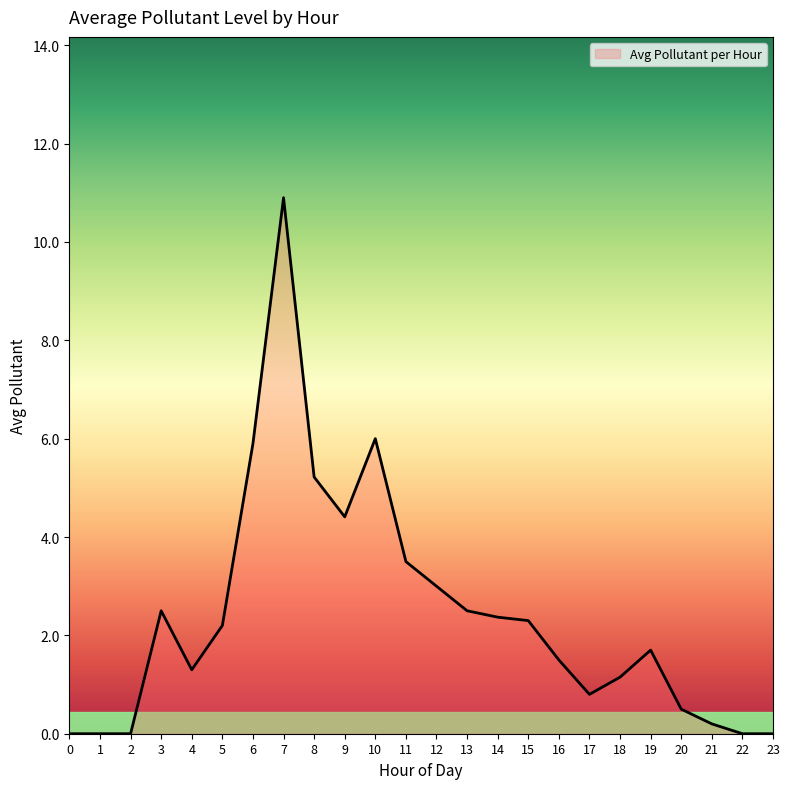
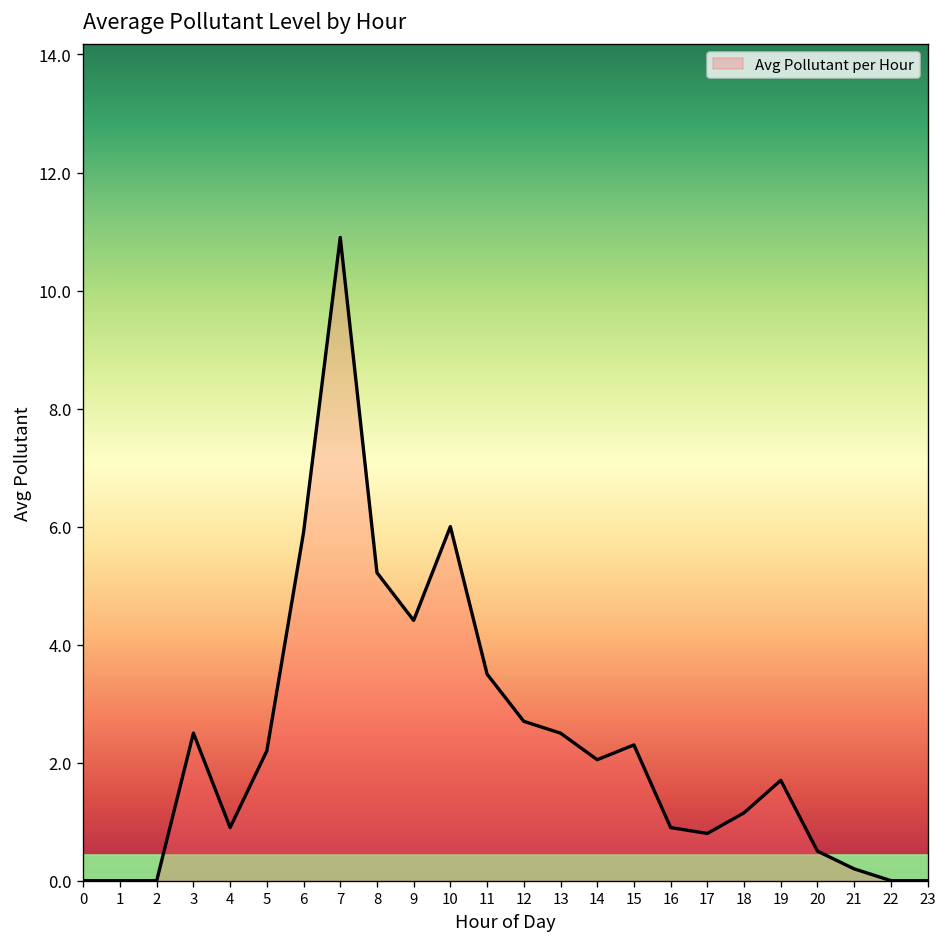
  {
    "3": 2.5,
-   "4": 1.3,
+   "4": 0.9,
    "5": 2.2,
    "6": 5.9,
    "7": 10.9,
    "8": 5.2,
    "9": 4.4,
    "10": 6.0,
    "11": 3.5,
-   "12": 3.0,
+   "12": 2.7,
    "13": 2.5,
-   "14": 2.4,
+   "14": 2.1,
    "15": 2.3,
-   "16": 1.5,
+   "16": 0.9,
    "17": 0.8,
    "18": 1.2,
    "19": 1.7,
    "20": 0.5
  }
